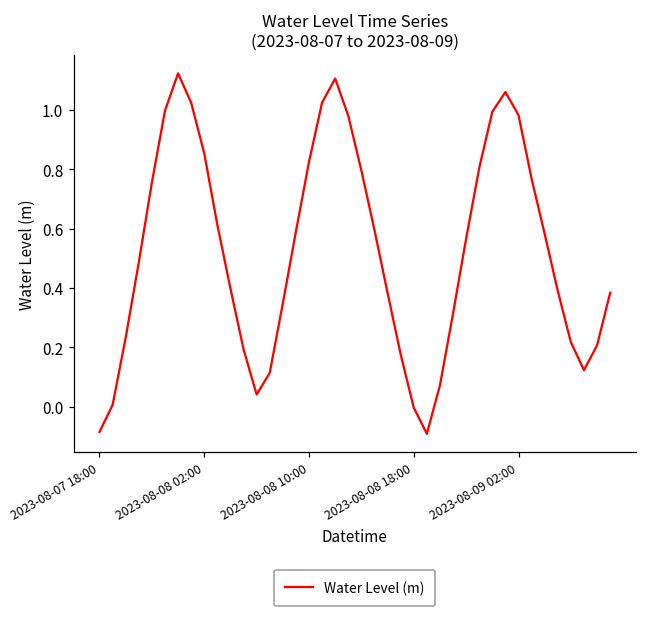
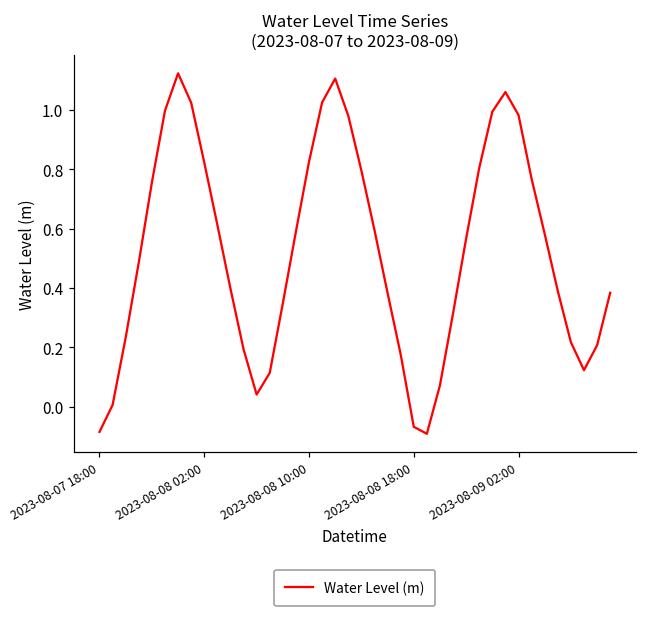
  {
    "2023-08-07 18:00": -0.09,
-   "2023-08-08 02:00": 0.85,
+   "2023-08-08 02:00": 0.82,
    "2023-08-08 10:00": 0.83,
-   "2023-08-08 18:00": 0.00,
+   "2023-08-08 18:00": -0.07,
    "2023-08-09 02:00": 0.98
  }
